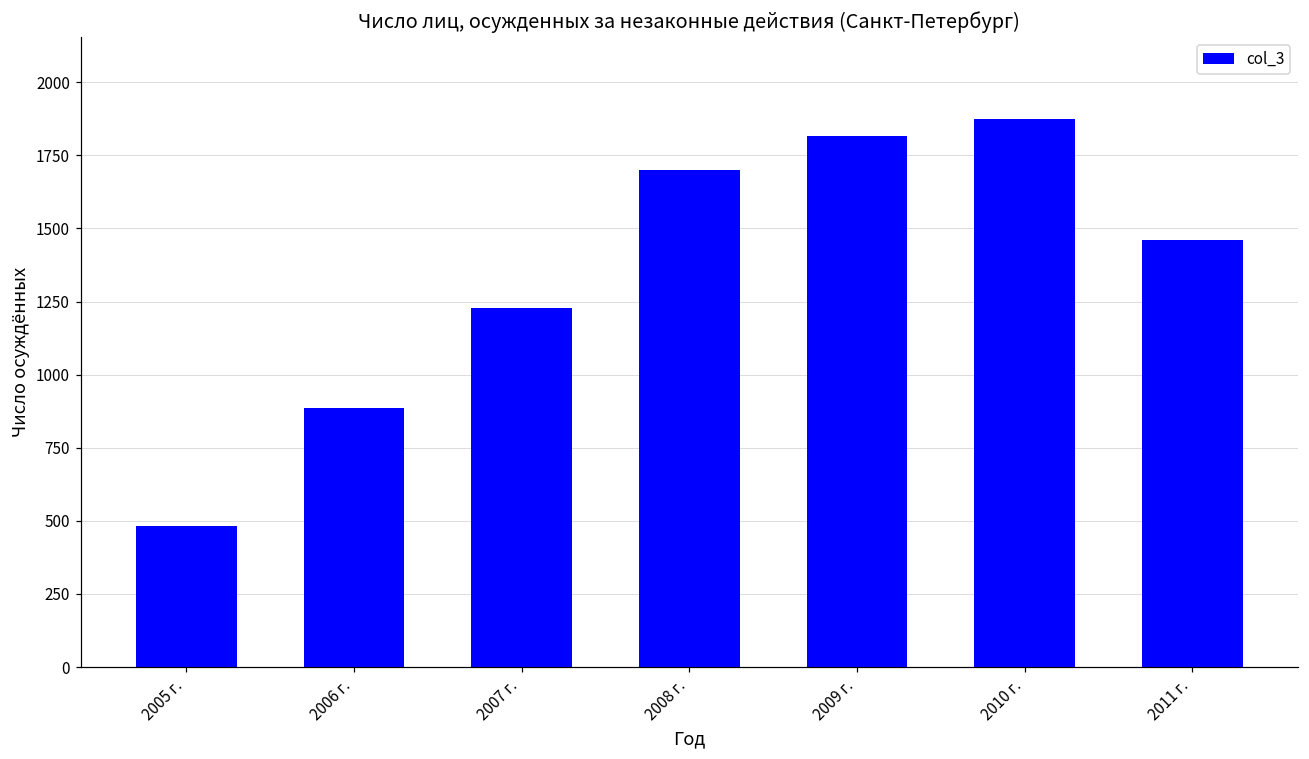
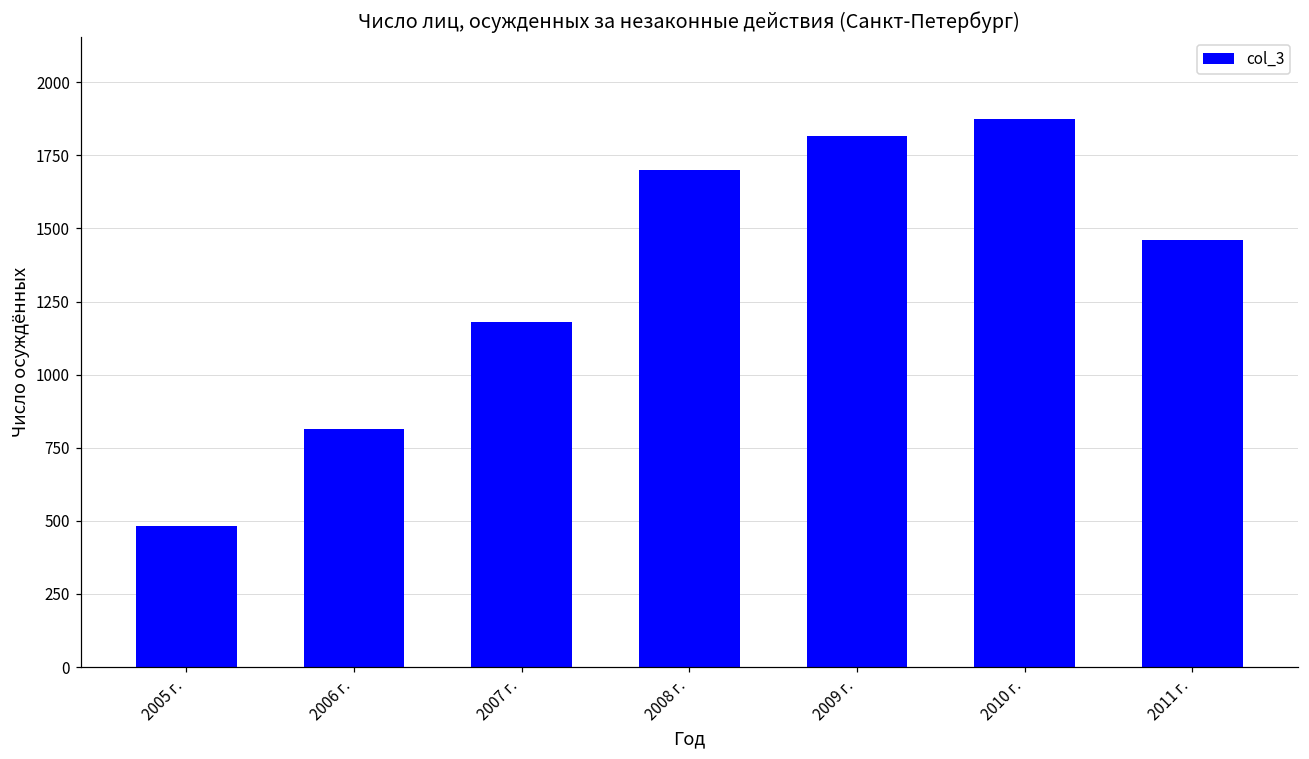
  {
    "2005 г.": 480,
-   "2006 г.": 890,
-   "2007 г.": 1230,
+   "2006 г.": 810,
+   "2007 г.": 1180,
    "2008 г.": 1700,
    "2009 г.": 1820,
    "2010 г.": 1870,
    "2011 г.": 1460
  }
